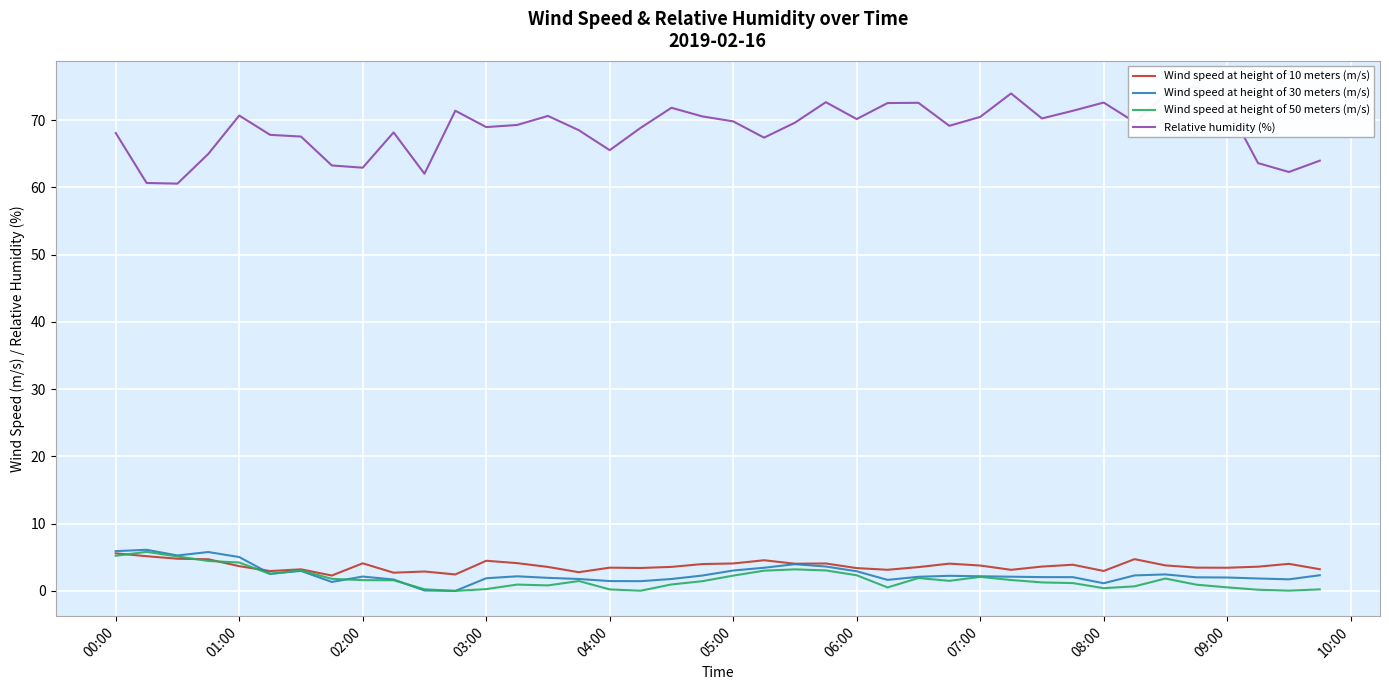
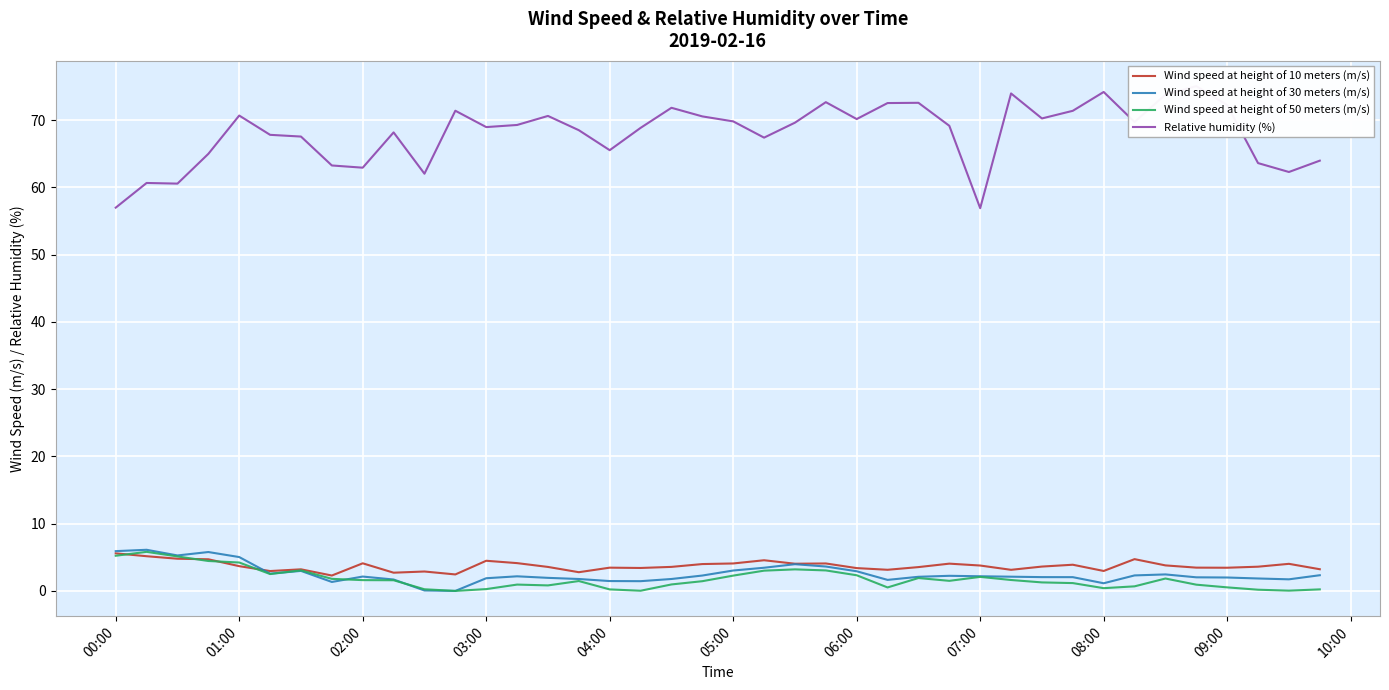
  {
    "Wind speed at height of 10 meters (m/s)": {
      "01:00": 4,
      "02:00": 4,
      "03:00": 4,
      "04:00": 3,
      "05:00": 4,
      "06:00": 3,
      "07:00": 4,
      "08:00": 3,
      "09:00": 3
    },
    "Wind speed at height of 30 meters (m/s)": {
      "01:00": 5,
      "02:00": 2,
      "03:00": 2,
      "04:00": 1,
      "05:00": 3,
      "06:00": 3,
      "08:00": 1,
      "09:00": 2
    },
    "Wind speed at height of 50 meters (m/s)": {
      "01:00": 4,
      "02:00": 2,
      "03:00": 0,
      "04:00": 0,
      "05:00": 2,
      "06:00": 2,
      "08:00": 0,
      "09:00": 1
    },
    "Relative humidity (%)": {
-     "00:00": 68,
+     "00:00": 57,
      "01:00": 71,
      "02:00": 63,
      "03:00": 69,
      "04:00": 66,
      "05:00": 70,
      "06:00": 70,
-     "07:00": 70,
-     "08:00": 73
+     "07:00": 57,
+     "08:00": 74
    }
  }
